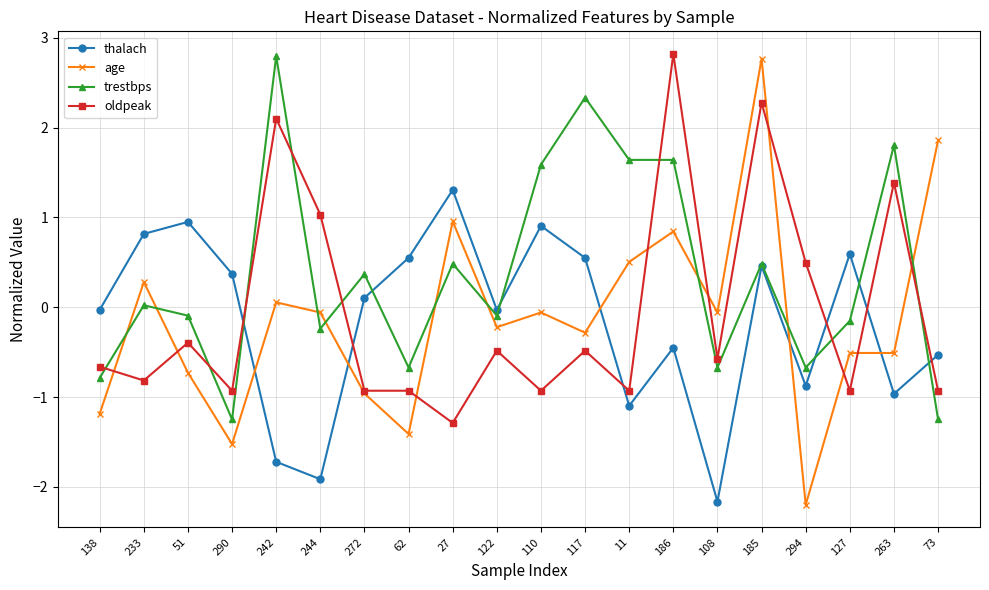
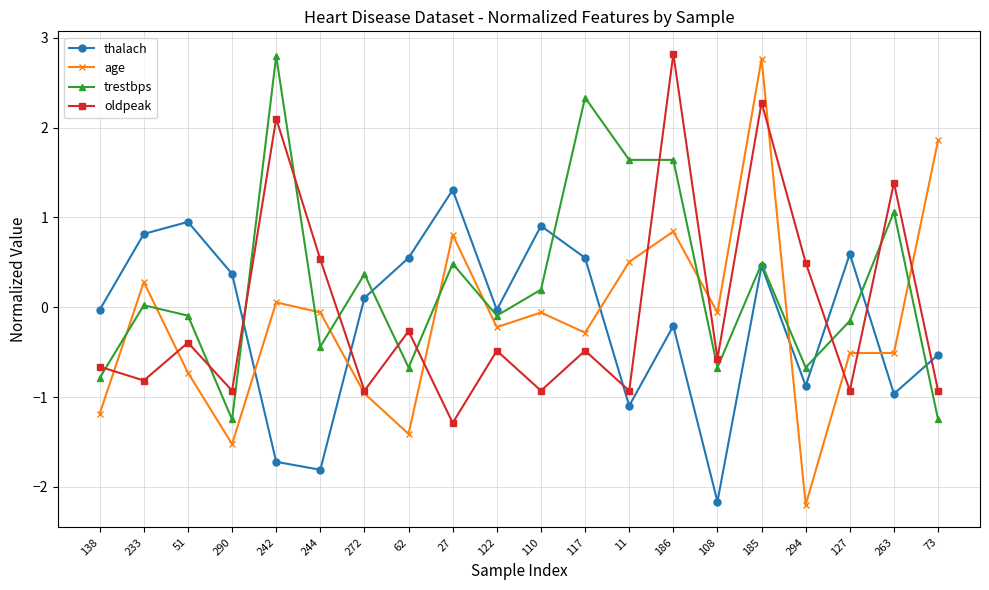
  {
    "thalach": {
      "138": 0.0,
      "233": 0.8,
      "51": 0.9,
      "290": 0.4,
      "242": -1.7,
-     "244": -1.9,
+     "244": -1.8,
      "272": 0.1,
      "62": 0.5,
      "27": 1.3,
      "122": 0.0,
      "110": 0.9,
      "117": 0.5,
      "11": -1.1,
-     "186": -0.5,
+     "186": -0.2,
      "108": -2.2,
      "294": -0.9,
      "127": 0.6,
      "263": -1.0,
      "73": -0.5
    },
    "age": {
      "138": -1.2,
      "233": 0.3,
      "51": -0.7,
      "290": -1.5,
      "242": 0.1,
      "244": -0.1,
      "272": -1.0,
      "62": -1.4,
-     "27": 1.0,
+     "27": 0.8,
      "122": -0.2,
      "110": -0.1,
      "117": -0.3,
      "11": 0.5,
      "186": 0.8,
      "108": -0.1,
      "185": 2.8,
      "294": -2.2,
      "127": -0.5,
      "263": -0.5,
      "73": 1.9
    },
    "trestbps": {
      "138": -0.8,
      "233": 0.0,
      "51": -0.1,
      "290": -1.2,
      "242": 2.8,
-     "244": -0.2,
+     "244": -0.4,
      "272": 0.4,
      "62": -0.7,
      "27": 0.5,
      "122": -0.1,
-     "110": 1.6,
+     "110": 0.2,
      "117": 2.3,
      "11": 1.6,
      "186": 1.6,
      "108": -0.7,
      "294": -0.7,
      "127": -0.2,
-     "263": 1.8,
+     "263": 1.1,
      "73": -1.2
    },
    "oldpeak": {
      "138": -0.7,
      "233": -0.8,
      "51": -0.4,
      "290": -0.9,
      "242": 2.1,
-     "244": 1.0,
+     "244": 0.5,
      "272": -0.9,
-     "62": -0.9,
+     "62": -0.3,
      "27": -1.3,
      "122": -0.5,
      "110": -0.9,
      "117": -0.5,
      "11": -0.9,
      "186": 2.8,
      "108": -0.6,
      "185": 2.3,
      "294": 0.5,
      "127": -0.9,
      "263": 1.4,
      "73": -0.9
    }
  }
